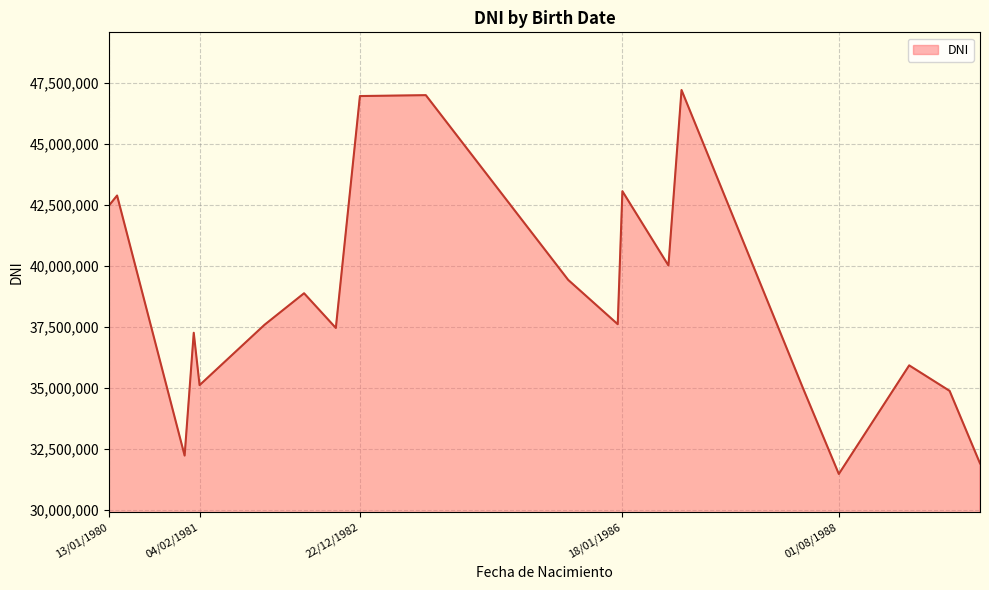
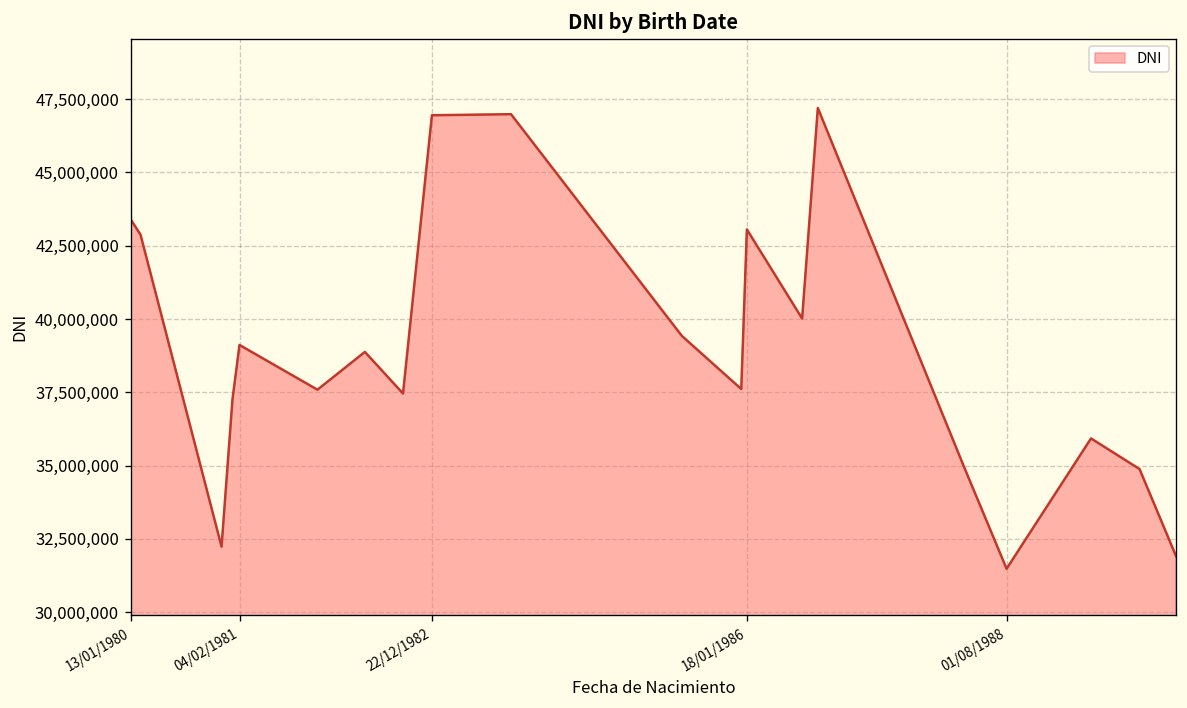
  {
-   "13/01/1980": "42,500,000",
-   "04/02/1981": "35,100,000",
+   "13/01/1980": "43,400,000",
+   "04/02/1981": "39,100,000",
    "22/12/1982": "46,900,000",
    "18/01/1986": "43,100,000",
    "01/08/1988": "31,500,000"
  }
